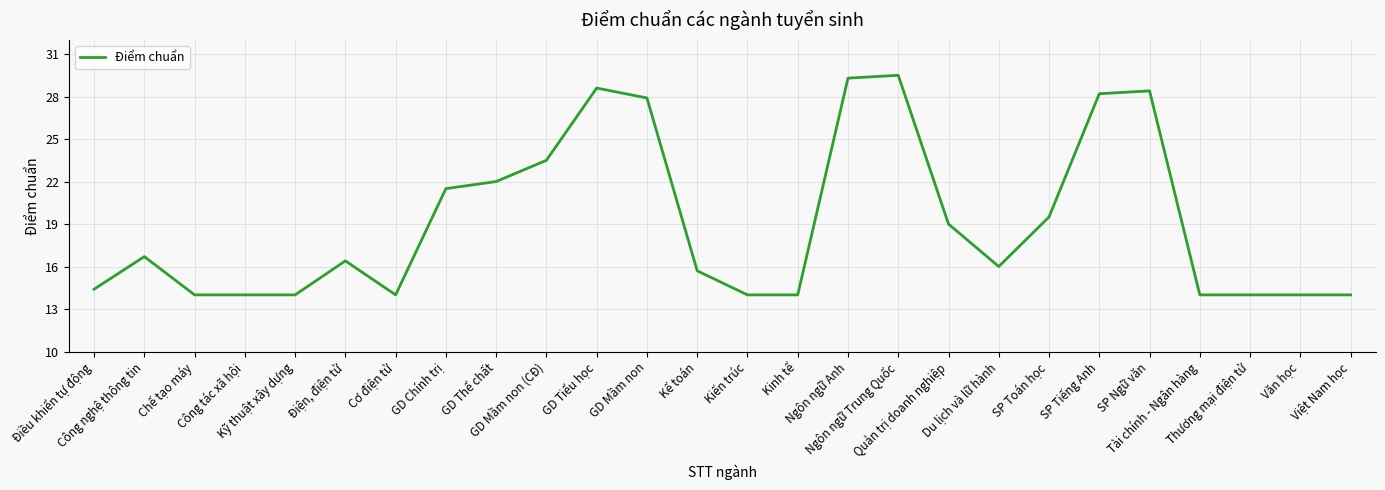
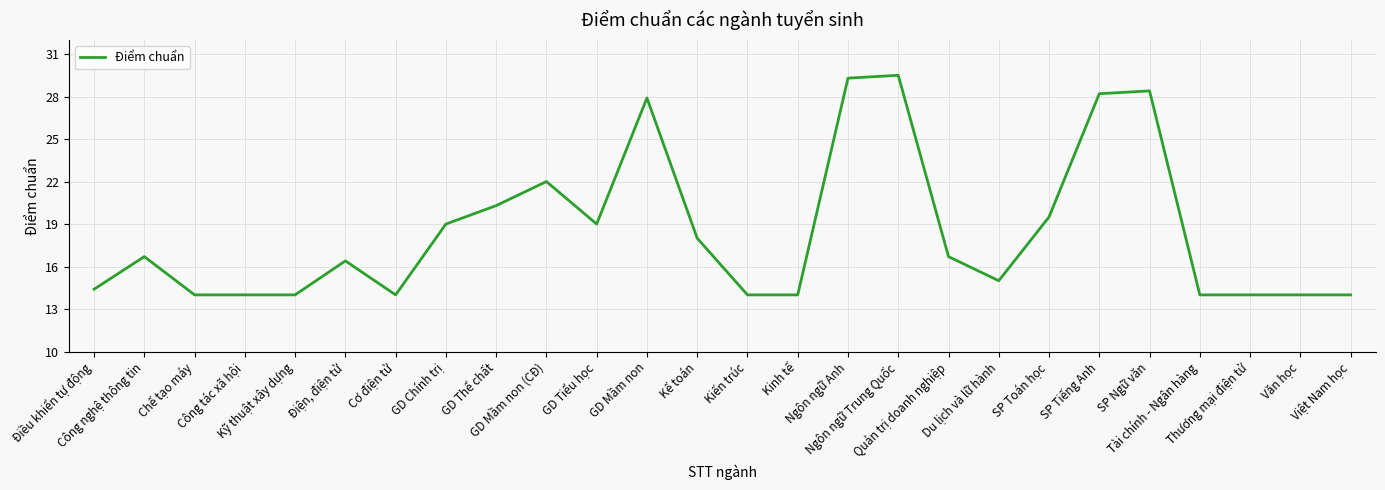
  {
    "Điều khiển tự động": 14.4,
    "Công nghệ thông tin": 16.7,
    "Chế tạo máy": 14.0,
    "Công tác xã hội": 14.0,
    "Kỹ thuật xây dựng": 14.0,
    "Điện, điện tử": 16.4,
    "Cơ điện tử": 14.0,
-   "GD Chính trị": 21.5,
-   "GD Thể chất": 22.0,
-   "GD Mầm non (CĐ)": 23.5,
-   "GD Tiểu học": 28.6,
+   "GD Chính trị": 19.0,
+   "GD Thể chất": 20.3,
+   "GD Mầm non (CĐ)": 22.0,
+   "GD Tiểu học": 19.0,
    "GD Mầm non": 27.9,
-   "Kế toán": 15.7,
+   "Kế toán": 18.0,
    "Kiến trúc": 14.0,
    "Kinh tế": 14.0,
    "Ngôn ngữ Anh": 29.3,
    "Ngôn ngữ Trung Quốc": 29.5,
-   "Quản trị doanh nghiệp": 19.0,
-   "Du lịch và lữ hành": 16,
+   "Quản trị doanh nghiệp": 16.7,
+   "Du lịch và lữ hành": 15,
    "SP Toán học": 19.5,
    "SP Tiếng Anh": 28.2,
    "SP Ngữ văn": 28.4,
    "Tài chính - Ngân hàng": 14.0,
    "Thương mại điện tử": 14.0,
    "Văn học": 14.0,
    "Việt Nam học": 14.0
  }
